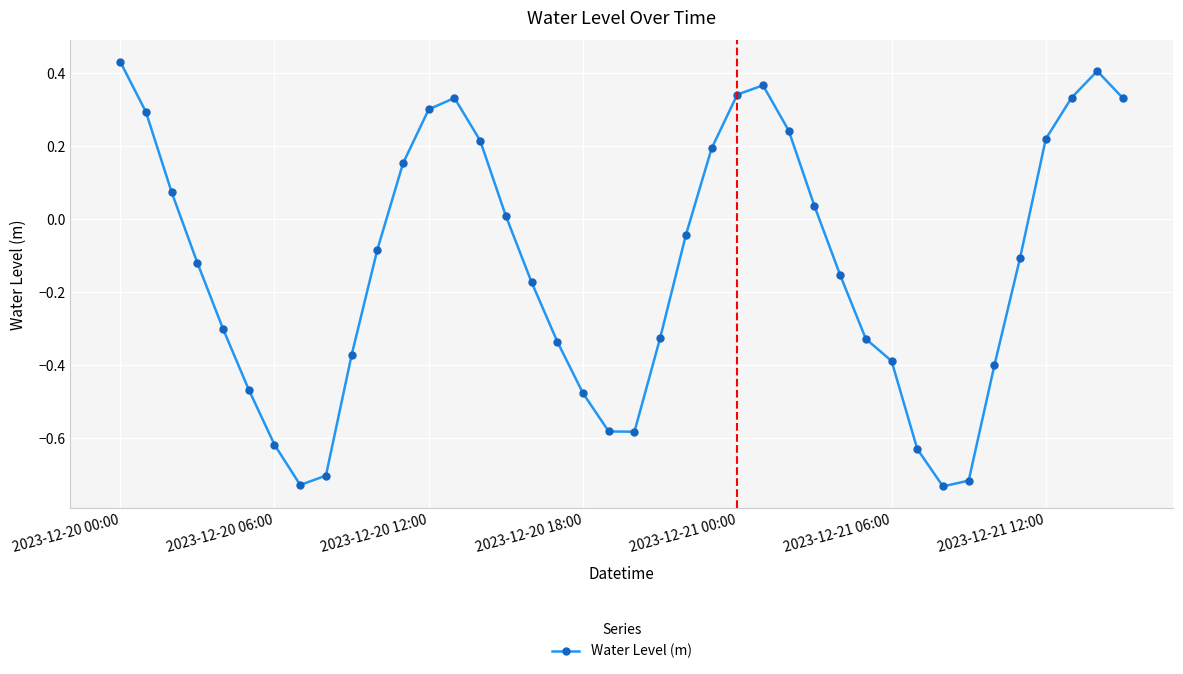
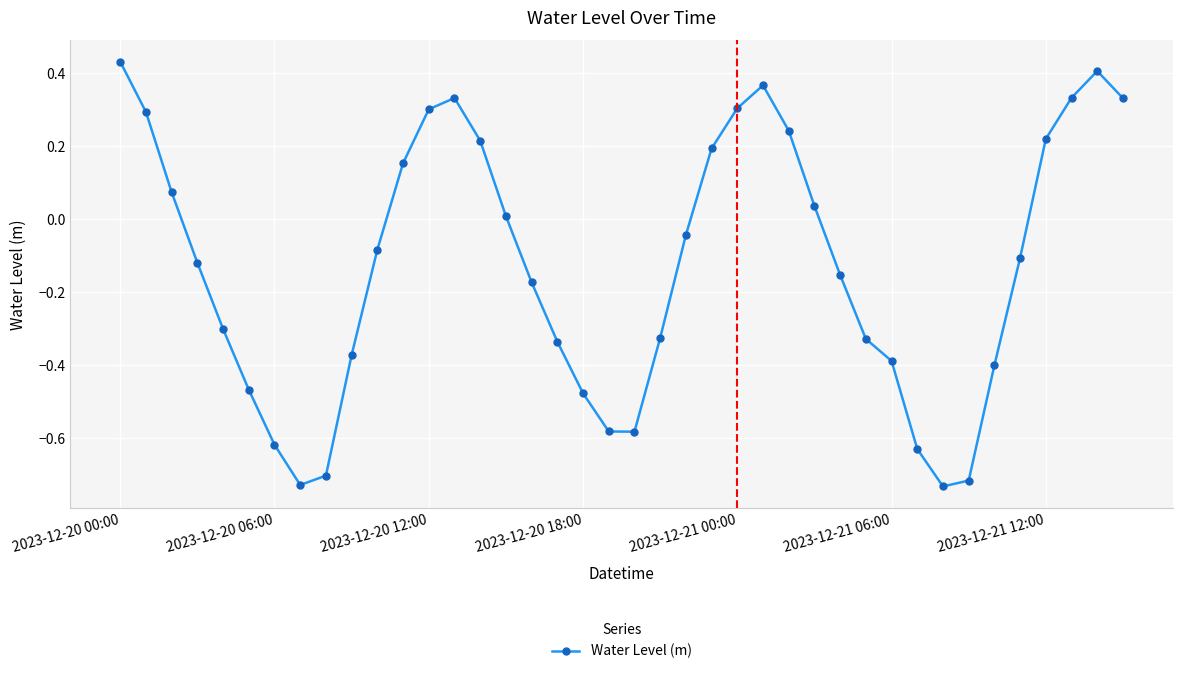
  {
    "2023-12-20 00:00": 0.43,
    "2023-12-20 06:00": -0.62,
    "2023-12-20 12:00": 0.30,
    "2023-12-20 18:00": -0.48,
-   "2023-12-21 00:00": 0.34,
+   "2023-12-21 00:00": 0.30,
    "2023-12-21 06:00": -0.39,
    "2023-12-21 12:00": 0.22
  }
